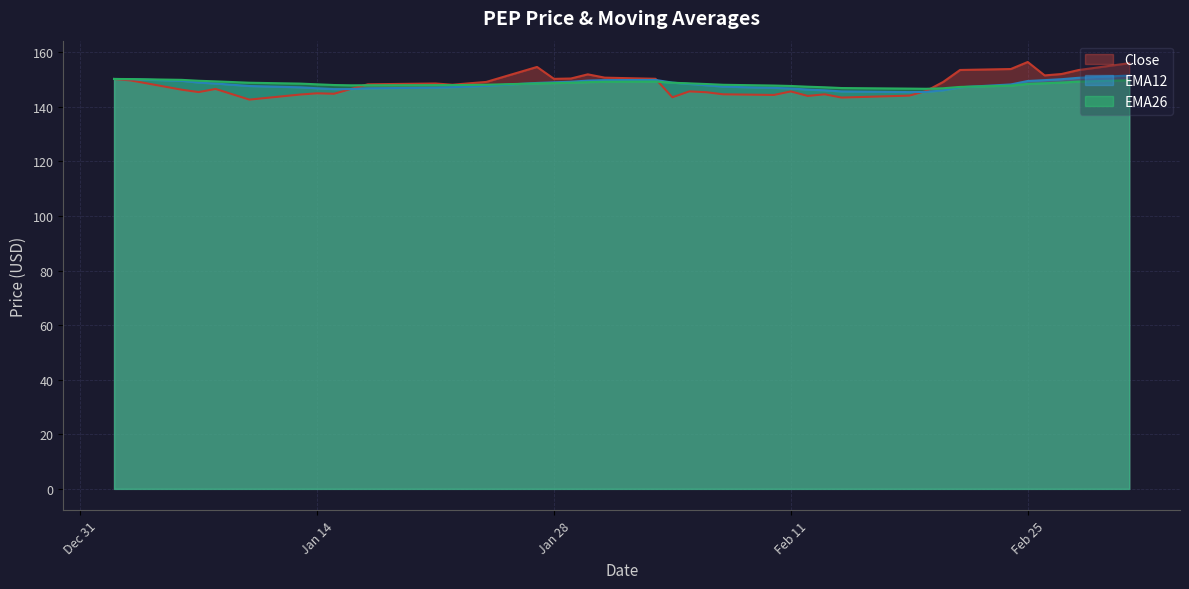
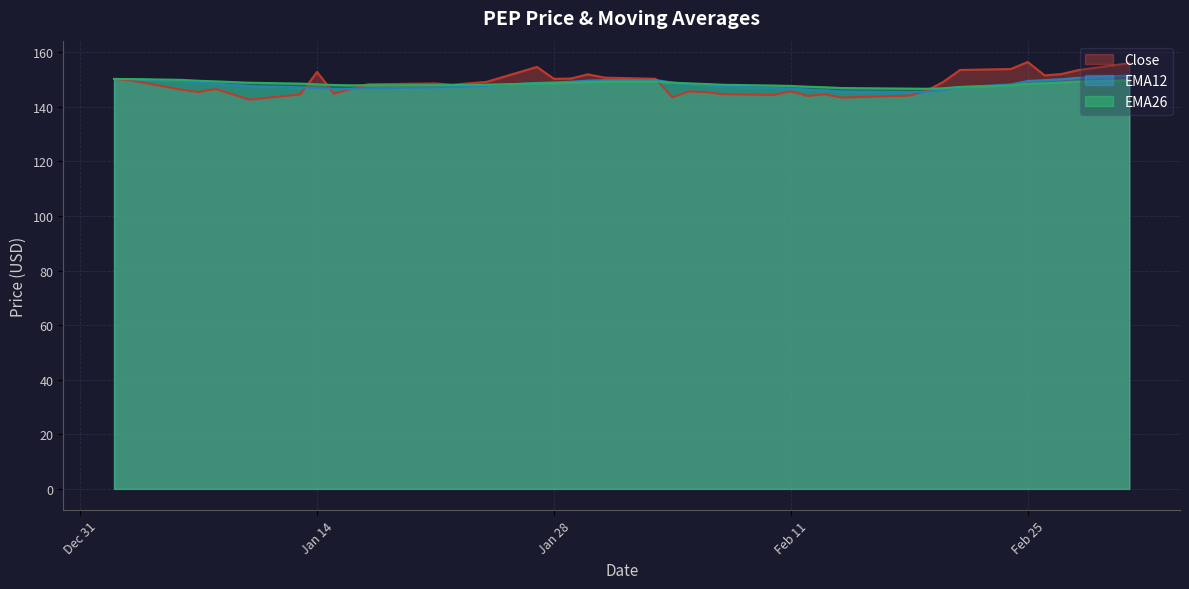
  {
    "Close": {
-     "Jan 14": 145,
+     "Jan 14": 153,
      "Jan 28": 150,
      "Feb 11": 146,
      "Feb 25": 156
    },
    "EMA12": {
      "Jan 14": 147,
      "Feb 25": 149
    },
    "EMA26": {
      "Jan 14": 148,
      "Feb 25": 148
    }
  }
